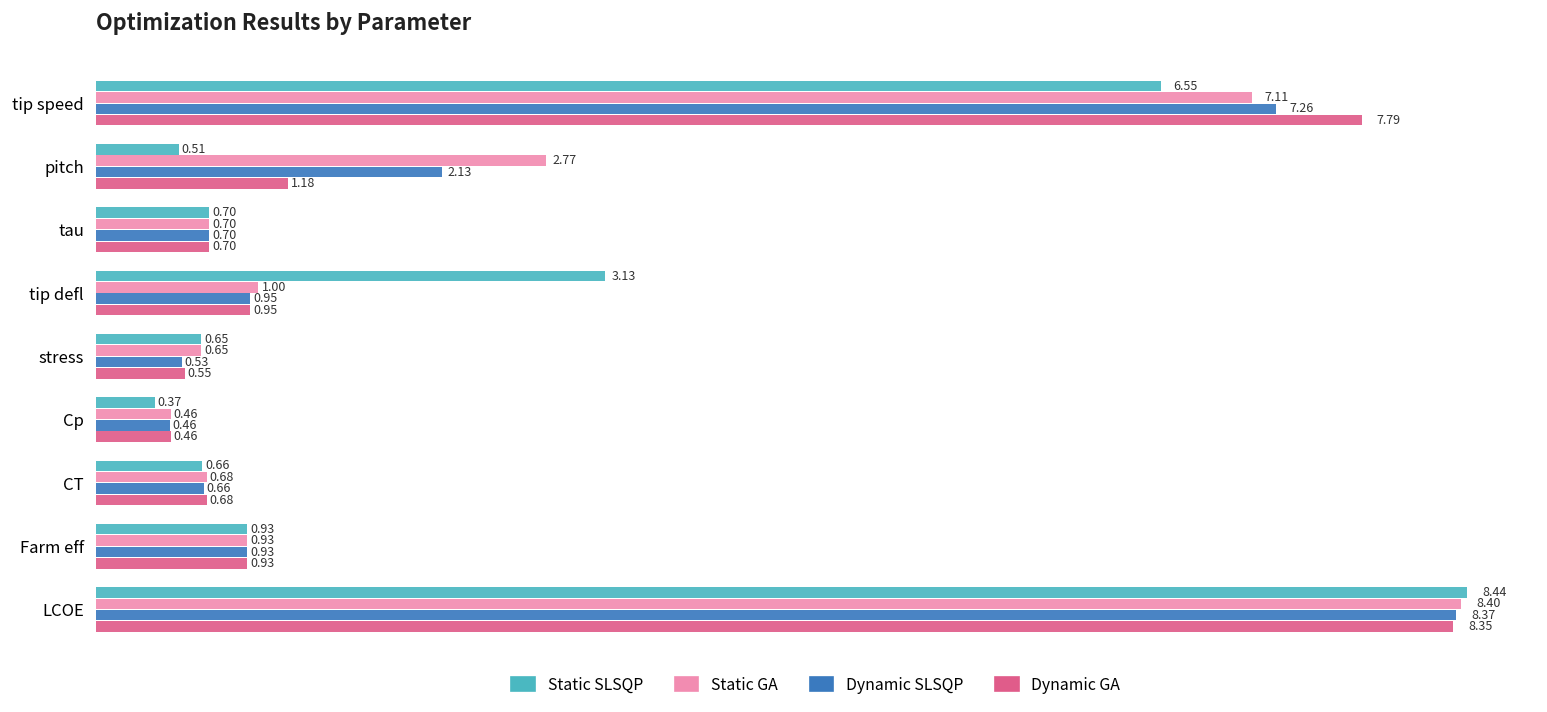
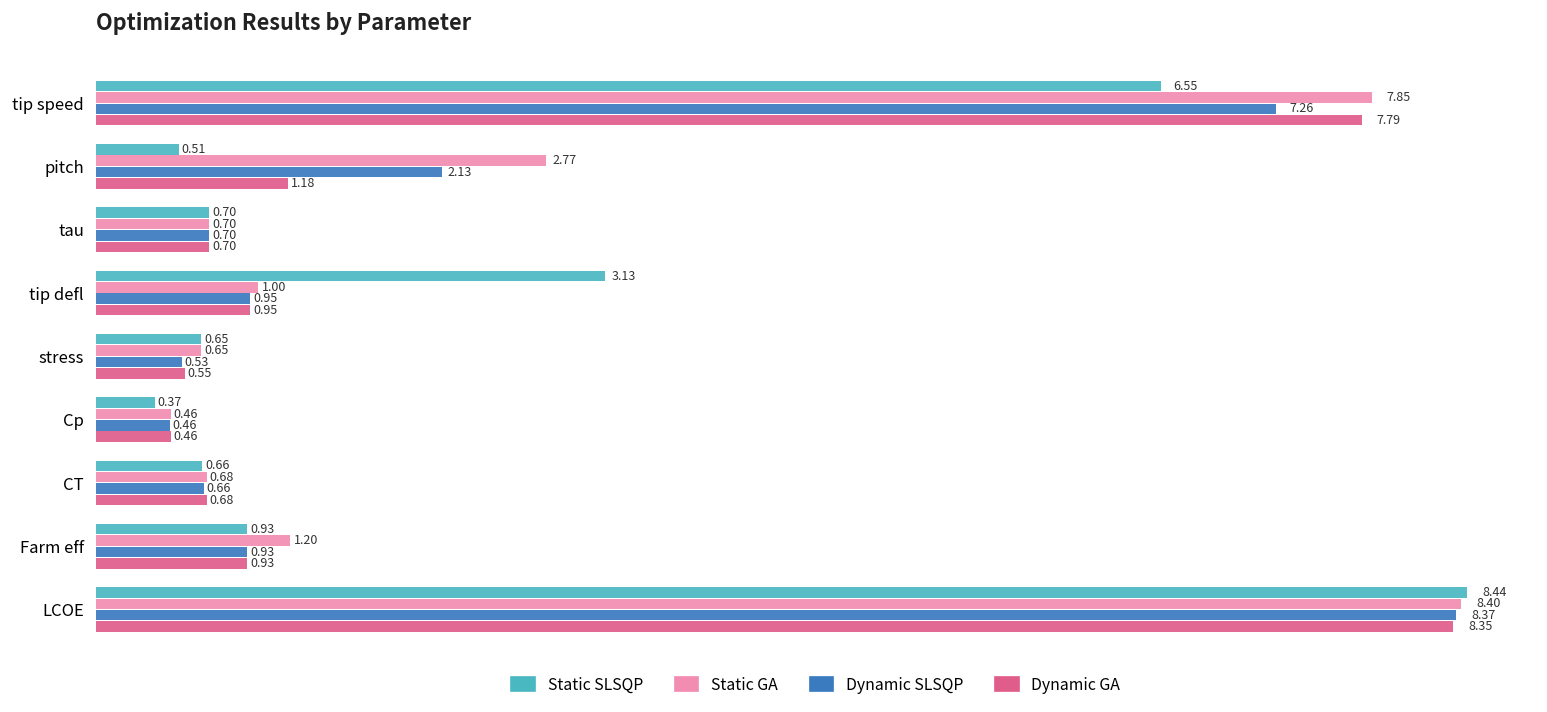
  {
    "Static SLSQP": {
      "tip speed": 6.55,
      "pitch": 0.51,
      "tau": 0.70,
      "tip defl": 3.13,
      "stress": 0.65,
      "Cp": 0.37,
      "CT": 0.66,
      "Farm eff": 0.93,
      "LCOE": 8.44
    },
    "Static GA": {
-     "tip speed": 7.11,
+     "tip speed": 7.85,
      "pitch": 2.77,
      "tau": 0.70,
      "tip defl": 1.00,
      "stress": 0.65,
      "Cp": 0.46,
      "CT": 0.68,
-     "Farm eff": 0.93,
+     "Farm eff": 1.20,
      "LCOE": 8.40
    },
    "Dynamic SLSQP": {
      "tip speed": 7.26,
      "pitch": 2.13,
      "tau": 0.70,
      "tip defl": 0.95,
      "stress": 0.53,
      "Cp": 0.46,
      "CT": 0.66,
      "Farm eff": 0.93,
      "LCOE": 8.37
    },
    "Dynamic GA": {
      "tip speed": 7.79,
      "pitch": 1.18,
      "tau": 0.70,
      "tip defl": 0.95,
      "stress": 0.55,
      "Cp": 0.46,
      "CT": 0.68,
      "Farm eff": 0.93,
      "LCOE": 8.35
    }
  }
